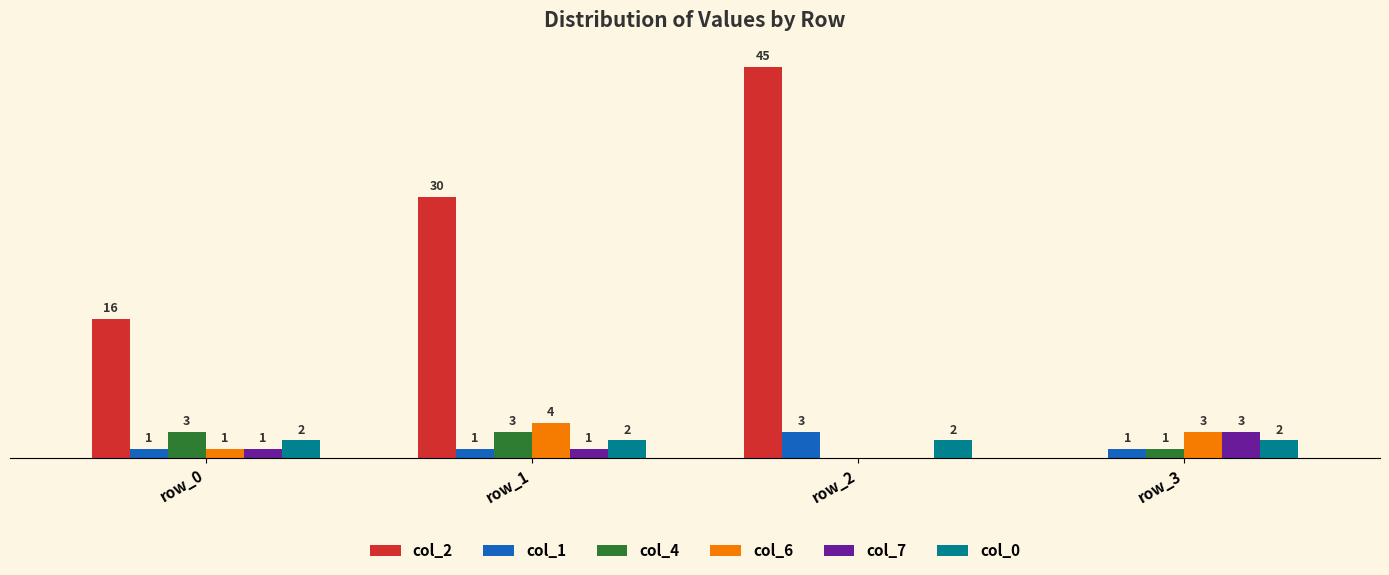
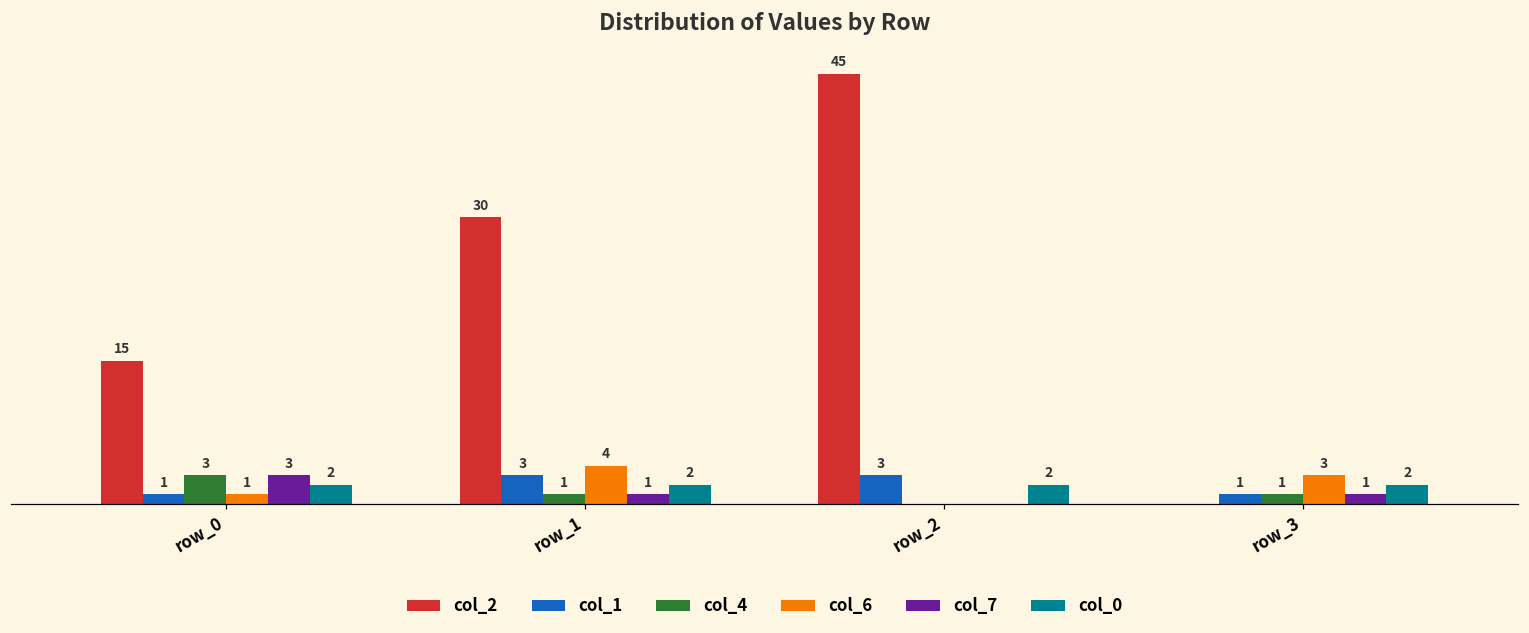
  {
    "col_2": {
-     "row_0": 16,
+     "row_0": 15,
      "row_1": 30,
      "row_2": 45
    },
    "col_1": {
      "row_0": 1,
-     "row_1": 1,
+     "row_1": 3,
      "row_2": 3,
      "row_3": 1
    },
    "col_4": {
      "row_0": 3,
-     "row_1": 3,
+     "row_1": 1,
      "row_3": 1
    },
    "col_6": {
      "row_0": 1,
      "row_1": 4,
      "row_3": 3
    },
    "col_7": {
-     "row_0": 1,
+     "row_0": 3,
      "row_1": 1,
-     "row_3": 3
+     "row_3": 1
    },
    "col_0": {
      "row_0": 2,
      "row_1": 2,
      "row_2": 2,
      "row_3": 2
    }
  }
